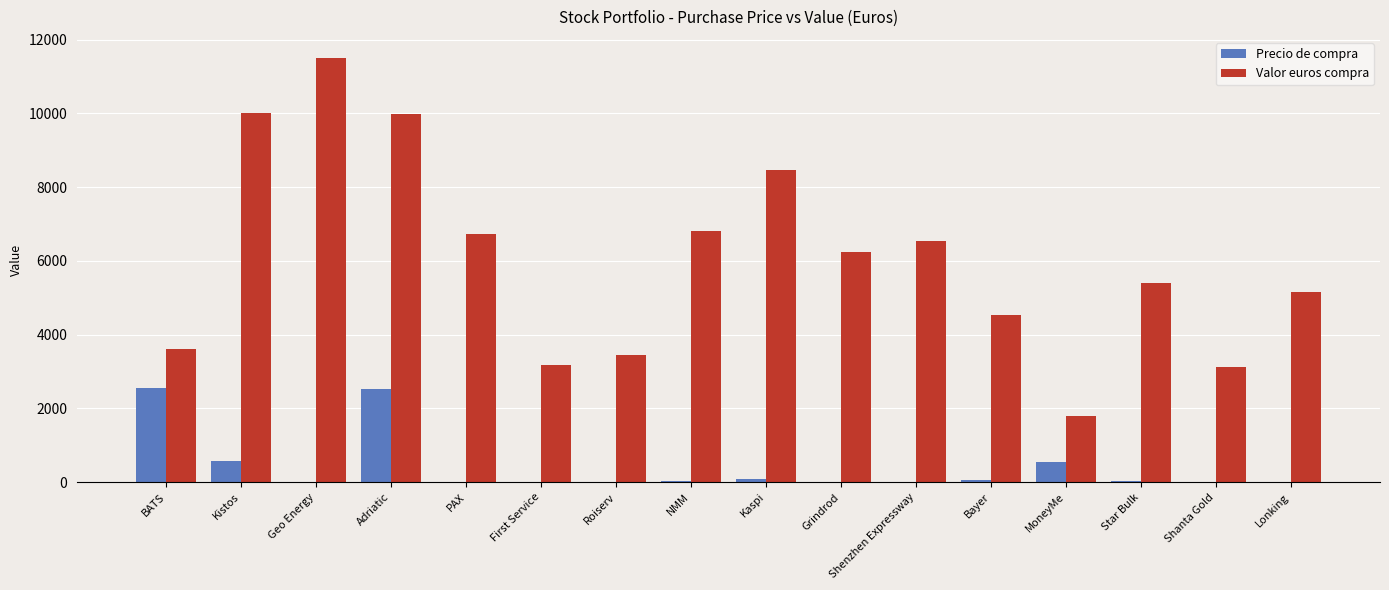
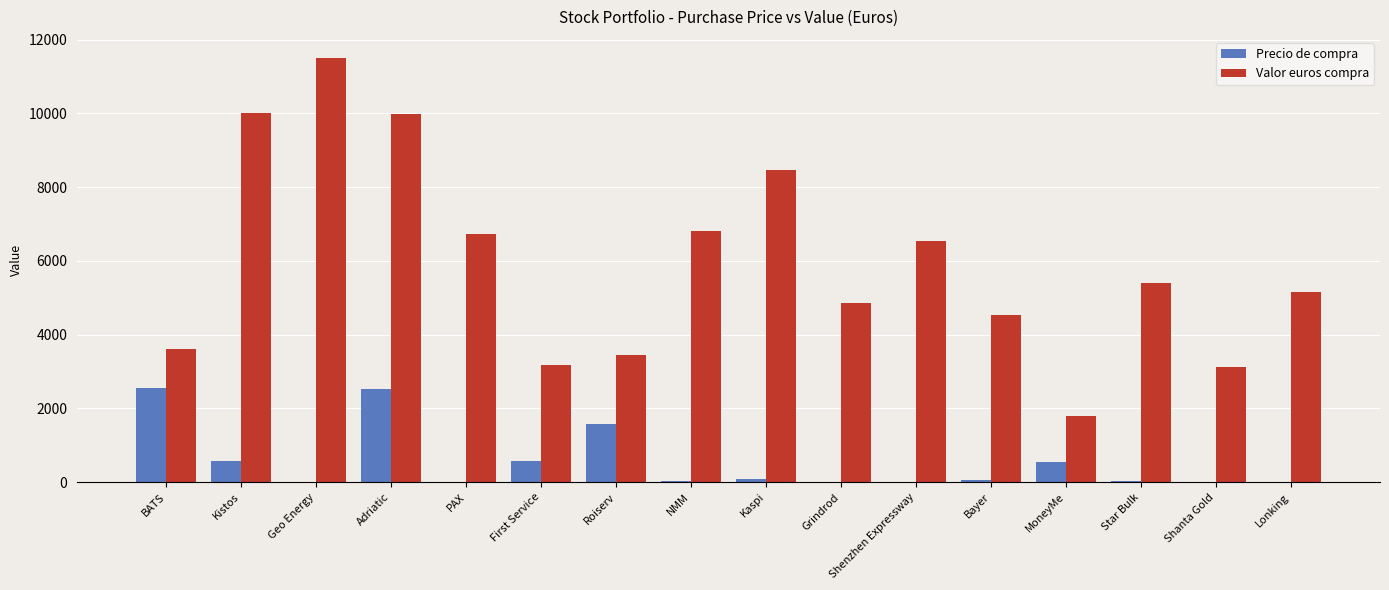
  {
    "Precio de compra": {
      "BATS": 2600,
      "Kistos": 600,
      "Adriatic": 2500,
-     "First Service": 0,
-     "Roiserv": 0,
+     "First Service": 600,
+     "Roiserv": 1600,
      "Kaspi": 100,
      "MoneyMe": 500
    },
    "Valor euros compra": {
      "BATS": 3600,
      "Kistos": 10000,
      "Geo Energy": 11500,
      "Adriatic": 10000,
      "PAX": 6700,
      "First Service": 3200,
      "Roiserv": 3500,
      "NMM": 6800,
      "Kaspi": 8500,
-     "Grindrod": 6200,
+     "Grindrod": 4900,
      "Shenzhen Expressway": 6500,
      "Bayer": 4500,
      "MoneyMe": 1800,
      "Star Bulk": 5400,
      "Shanta Gold": 3100,
      "Lonking": 5100
    }
  }
